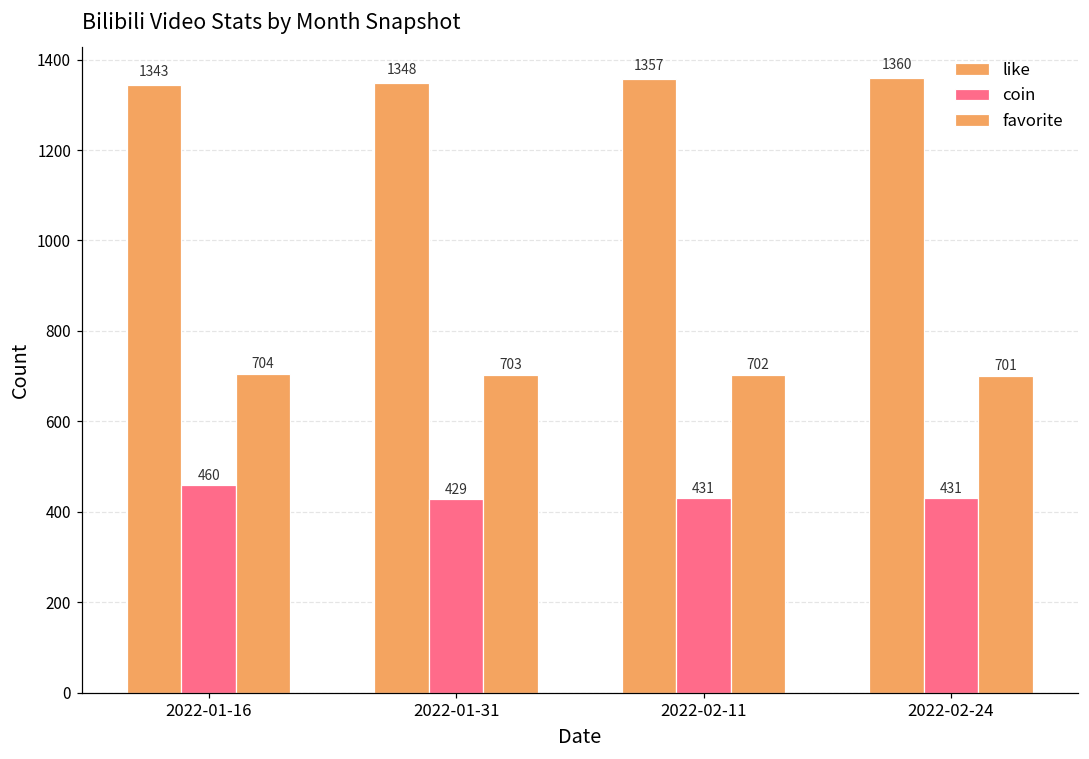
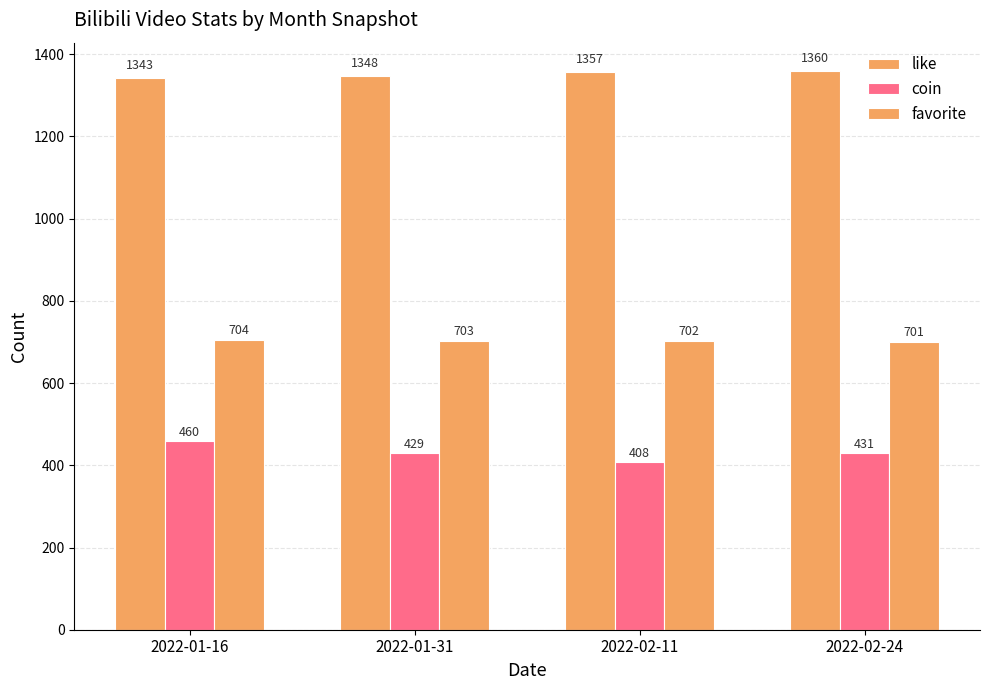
  {
    "coin": {
      "2022-01-16": 460,
      "2022-01-31": 429,
-     "2022-02-11": 431,
+     "2022-02-11": 408,
      "2022-02-24": 431
    }
  }
